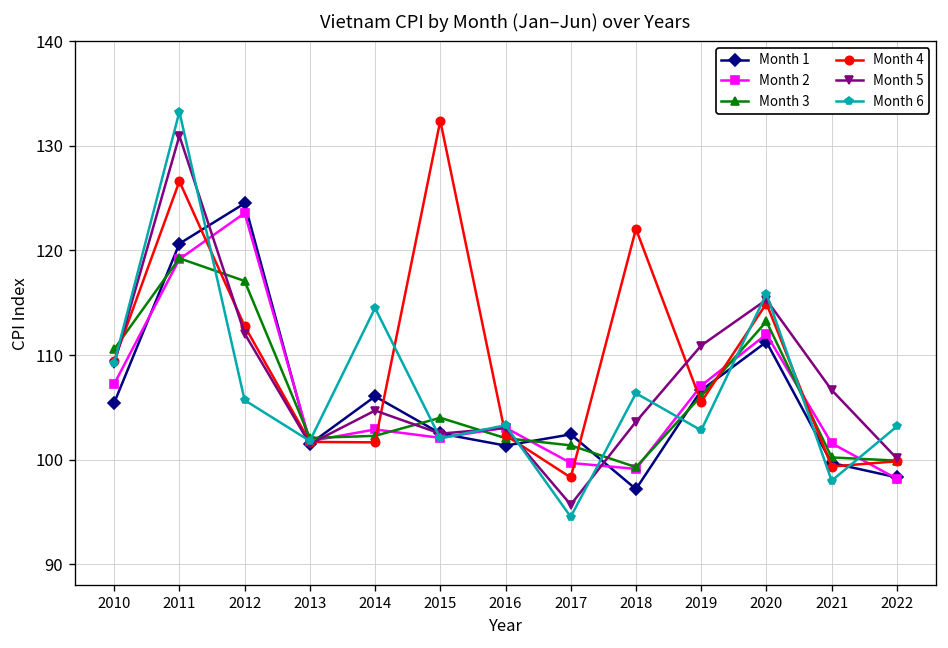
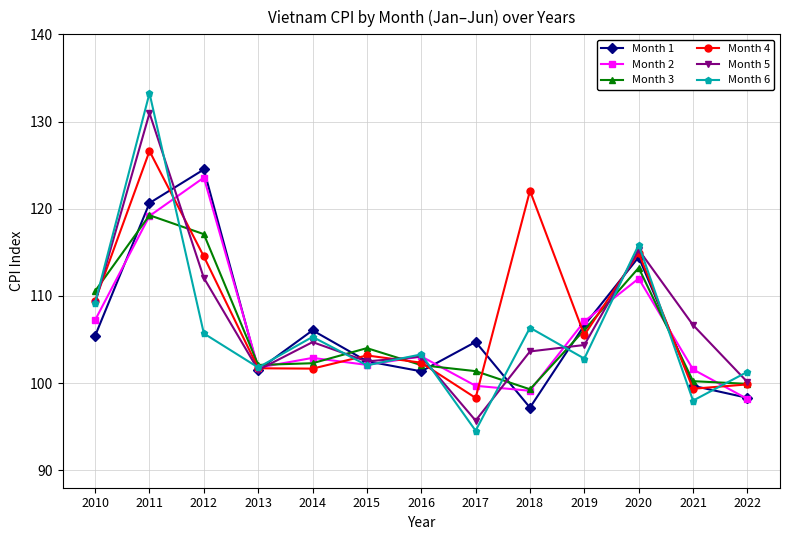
  {
    "Month 1": {
      "2010": 105,
      "2011": 121,
      "2012": 125,
      "2014": 106,
      "2016": 101,
-     "2017": 102,
+     "2017": 105,
      "2018": 97,
      "2019": 107,
-     "2020": 111,
+     "2020": 114,
      "2021": 100
    },
    "Month 2": {
      "2010": 107,
      "2012": 124,
      "2014": 103,
      "2017": 100,
      "2019": 107,
      "2020": 112,
      "2021": 102
    },
    "Month 3": {
      "2010": 111,
      "2012": 117,
      "2014": 102,
      "2015": 104,
      "2017": 101,
      "2019": 106,
      "2020": 113,
      "2021": 100
    },
    "Month 4": {
      "2011": 127,
-     "2012": 113,
+     "2012": 115,
      "2014": 102,
-     "2015": 132,
+     "2015": 103,
      "2017": 98,
      "2018": 122,
      "2019": 106,
      "2020": 115,
      "2021": 99
    },
    "Month 5": {
      "2011": 131,
      "2012": 112,
      "2014": 105,
      "2017": 96,
      "2018": 104,
-     "2019": 111,
+     "2019": 104,
      "2020": 115,
      "2021": 107
    },
    "Month 6": {
      "2011": 133,
      "2012": 106,
-     "2014": 115,
+     "2014": 105,
      "2017": 95,
      "2018": 106,
      "2019": 103,
      "2020": 116,
      "2021": 98,
-     "2022": 103
+     "2022": 101
    }
  }
